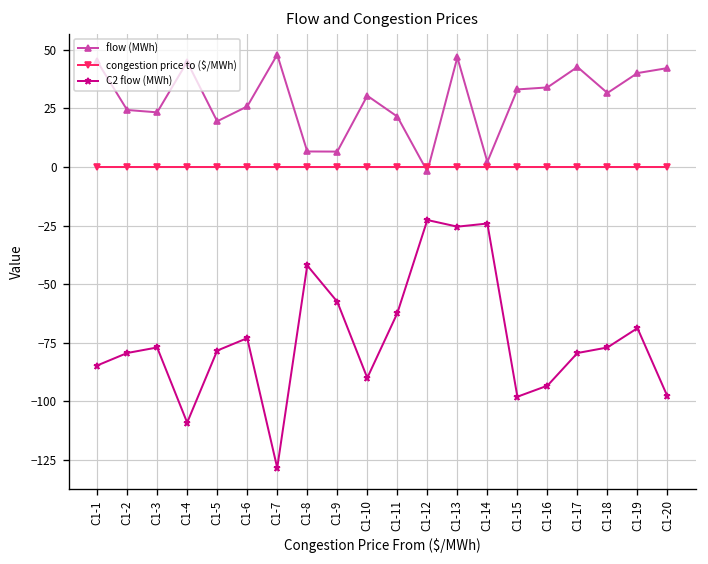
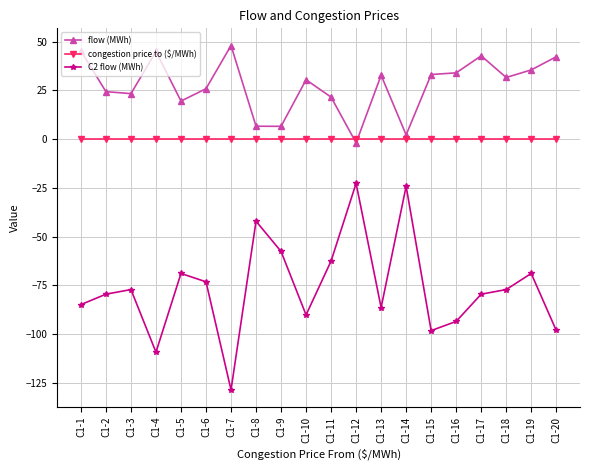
  {
    "flow (MWh)": {
      "C1-2": 24,
      "C1-3": 23,
      "C1-5": 20,
      "C1-6": 26,
      "C1-7": 48,
      "C1-8": 7,
      "C1-9": 7,
      "C1-10": 30,
      "C1-11": 22,
      "C1-12": -2,
-     "C1-13": 47,
+     "C1-13": 33,
      "C1-14": 2,
      "C1-15": 33,
      "C1-16": 34,
      "C1-17": 43,
      "C1-18": 32,
-     "C1-19": 40,
+     "C1-19": 35,
      "C1-20": 42
    },
    "congestion price to ($/MWh)": {
      "C1-1": 0,
      "C1-2": 0,
      "C1-3": 0,
      "C1-4": 0,
      "C1-5": 0,
      "C1-6": 0,
      "C1-7": 0,
      "C1-8": 0,
      "C1-9": 0,
      "C1-10": 0,
      "C1-11": 0,
      "C1-12": 0,
      "C1-13": 0,
      "C1-14": 0,
      "C1-15": 0,
      "C1-16": 0,
      "C1-17": 0,
      "C1-18": 0,
      "C1-19": 0,
      "C1-20": 0
    },
    "C2 flow (MWh)": {
      "C1-1": -85,
      "C1-2": -79,
      "C1-3": -77,
      "C1-4": -109,
-     "C1-5": -78,
+     "C1-5": -69,
      "C1-6": -73,
      "C1-7": -129,
      "C1-8": -42,
      "C1-9": -58,
      "C1-10": -90,
      "C1-11": -62,
      "C1-12": -23,
-     "C1-13": -25,
+     "C1-13": -86,
      "C1-14": -24,
      "C1-15": -98,
      "C1-16": -93,
      "C1-17": -79,
      "C1-18": -77,
      "C1-19": -69,
      "C1-20": -98
    }
  }
